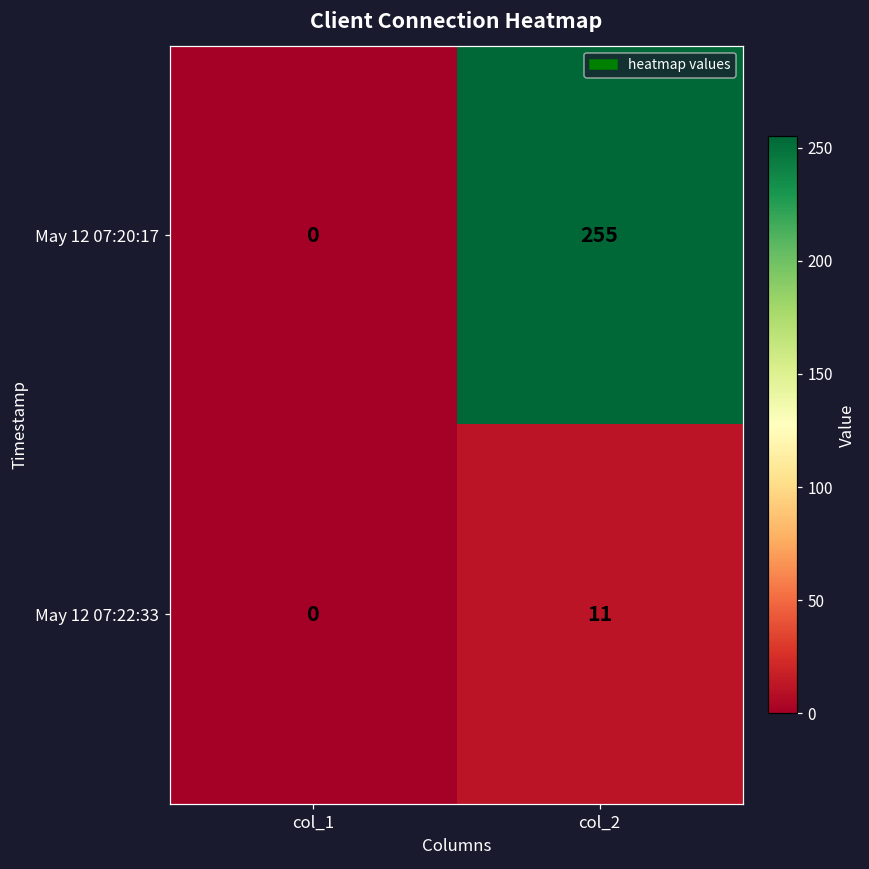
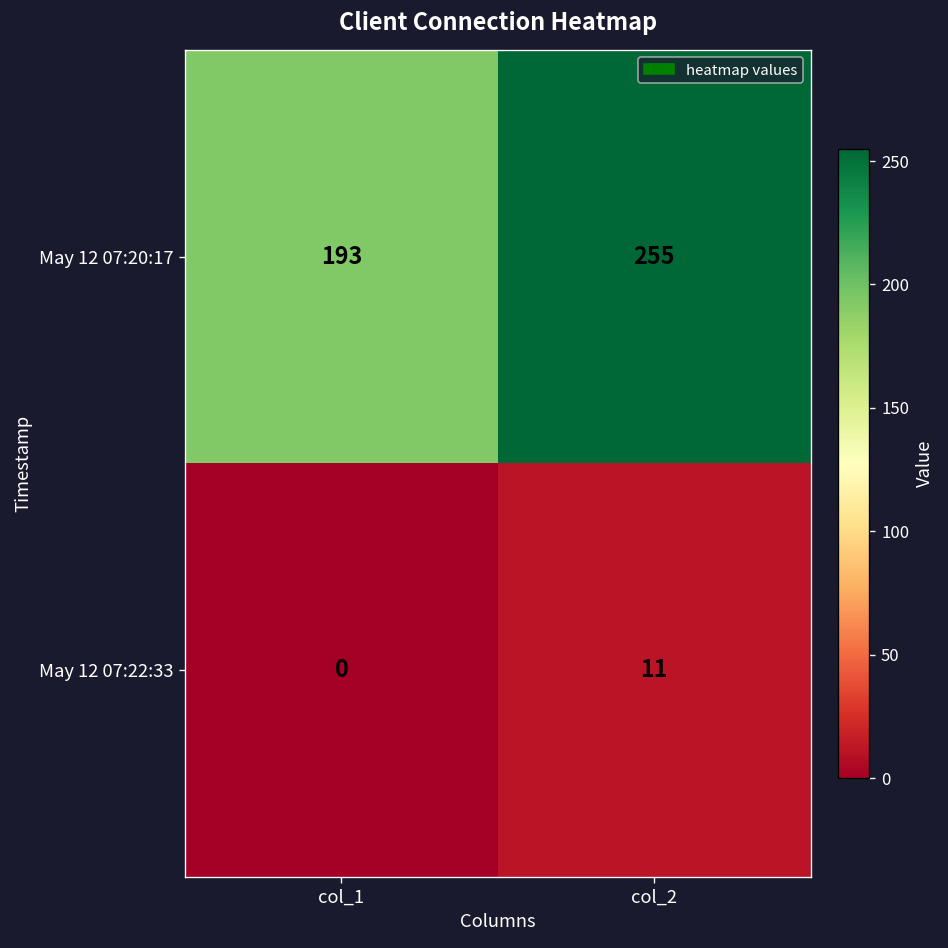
  {
    "May 12 07:20:17": {
-     "col_1": 0,
+     "col_1": 193,
      "col_2": 255
    },
    "May 12 07:22:33": {
      "col_1": 0,
      "col_2": 11
    }
  }
